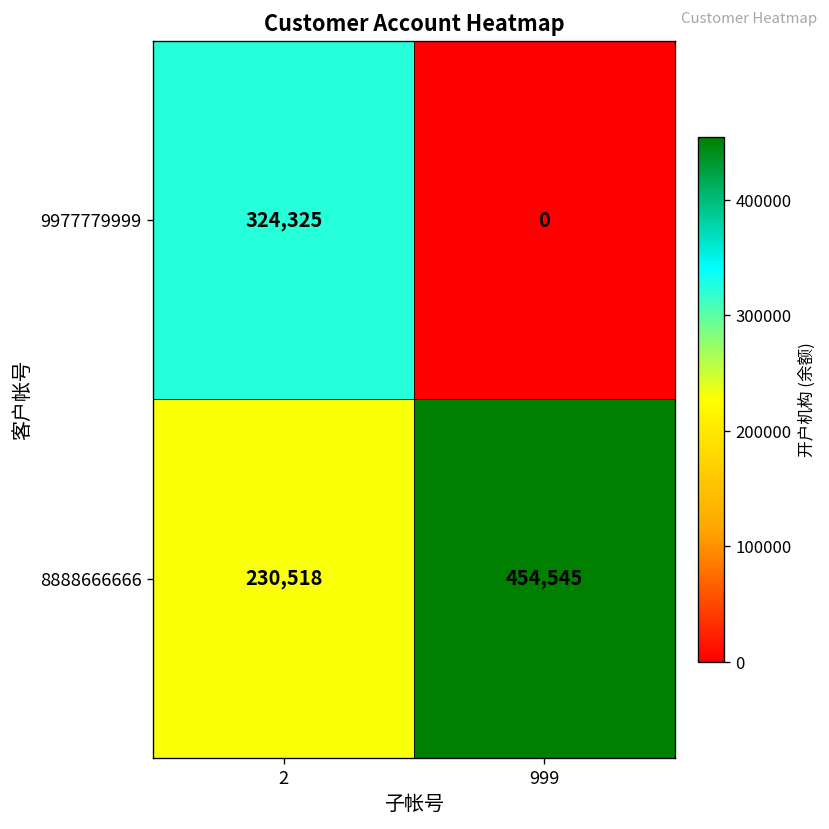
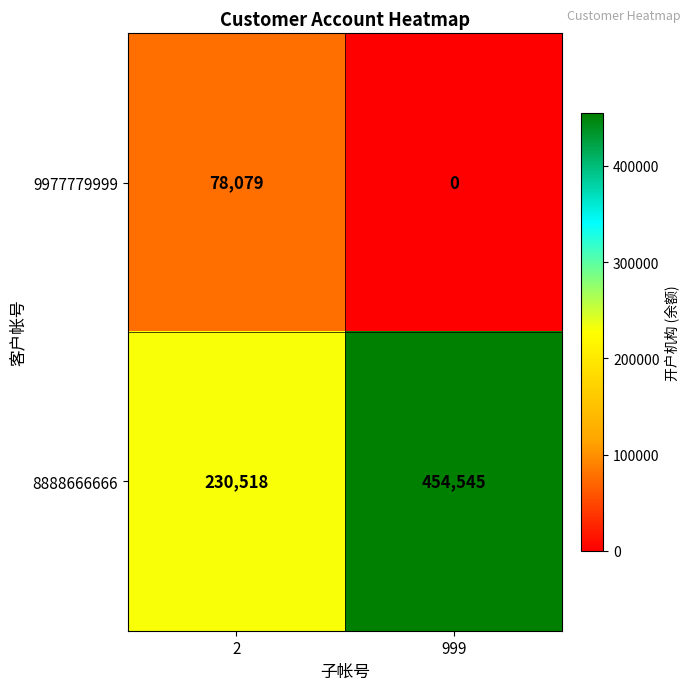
  {
    "9977779999": {
-     "2": "324,325",
+     "2": "78,079",
      "999": "0"
    },
    "8888666666": {
      "2": "230,518",
      "999": "454,545"
    }
  }
